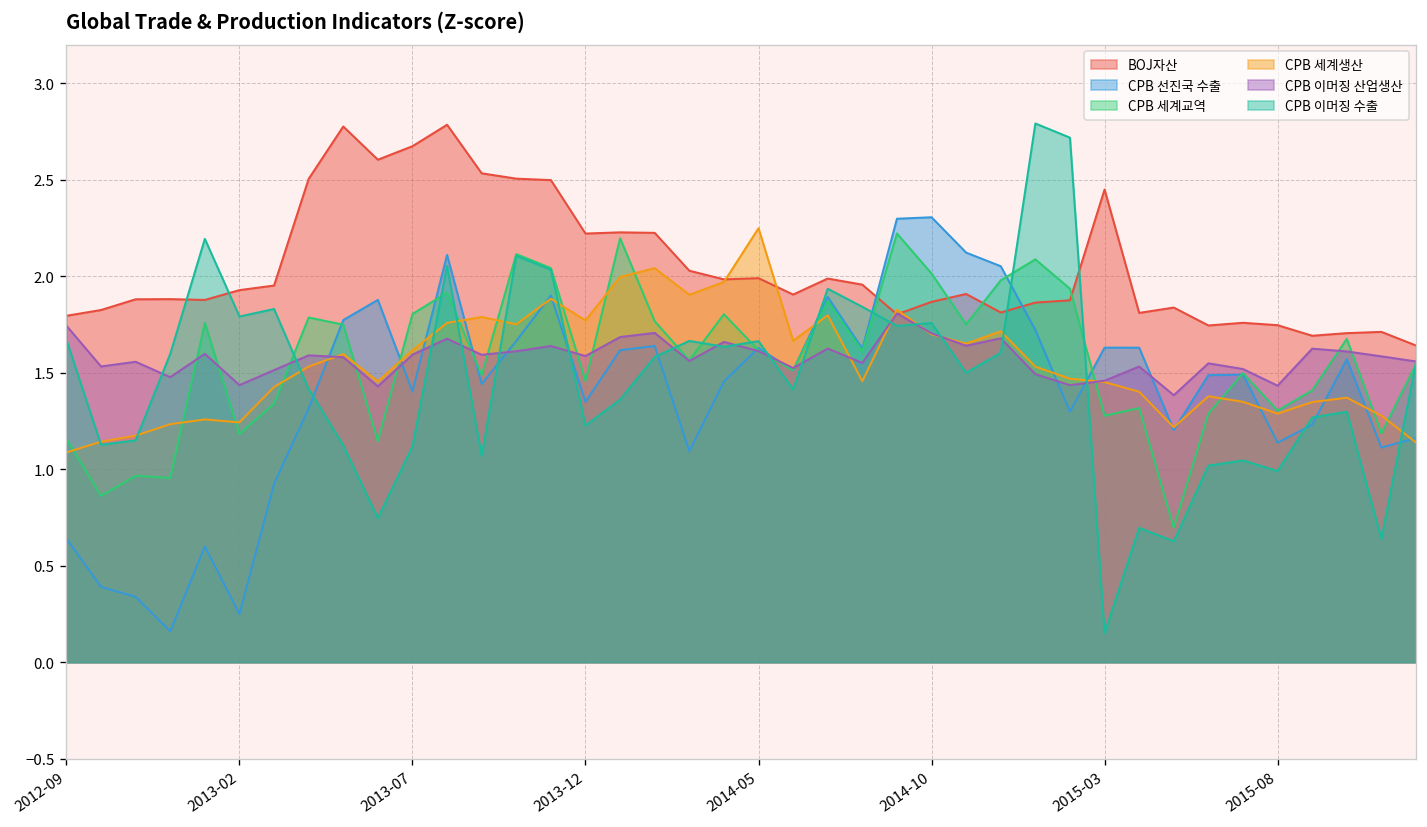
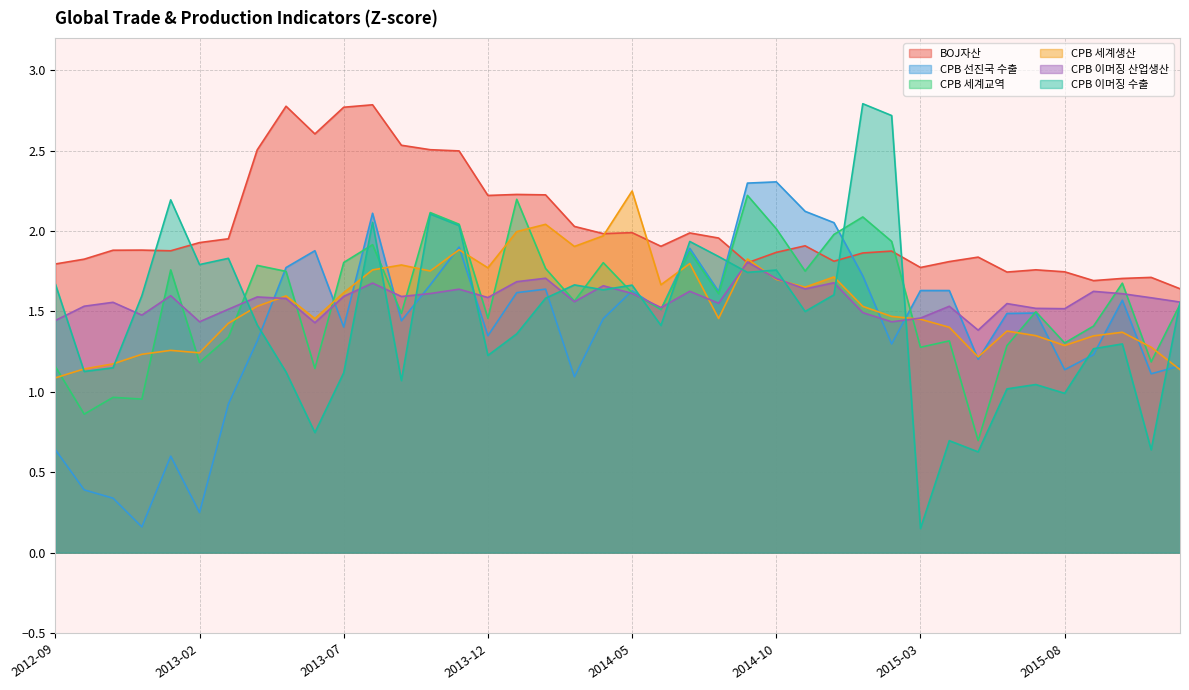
  {
    "BOJ자산": {
      "2012-09": 1.79,
      "2013-02": 1.93,
-     "2013-07": 2.67,
+     "2013-07": 2.77,
      "2013-12": 2.22,
      "2014-05": 1.99,
      "2014-10": 1.87,
-     "2015-03": 2.45,
+     "2015-03": 1.77,
      "2015-08": 1.75
    },
    "CPB 세계생산": {
      "2012-09": 1.09,
      "2013-02": 1.24,
      "2013-07": 1.62,
      "2013-12": 1.77,
      "2014-05": 2.25
    },
    "CPB 이머징 산업생산": {
-     "2012-09": 1.74,
+     "2012-09": 1.44,
      "2013-02": 1.44,
      "2013-07": 1.59,
      "2013-12": 1.59,
-     "2015-08": 1.43
+     "2015-08": 1.52
    }
  }
